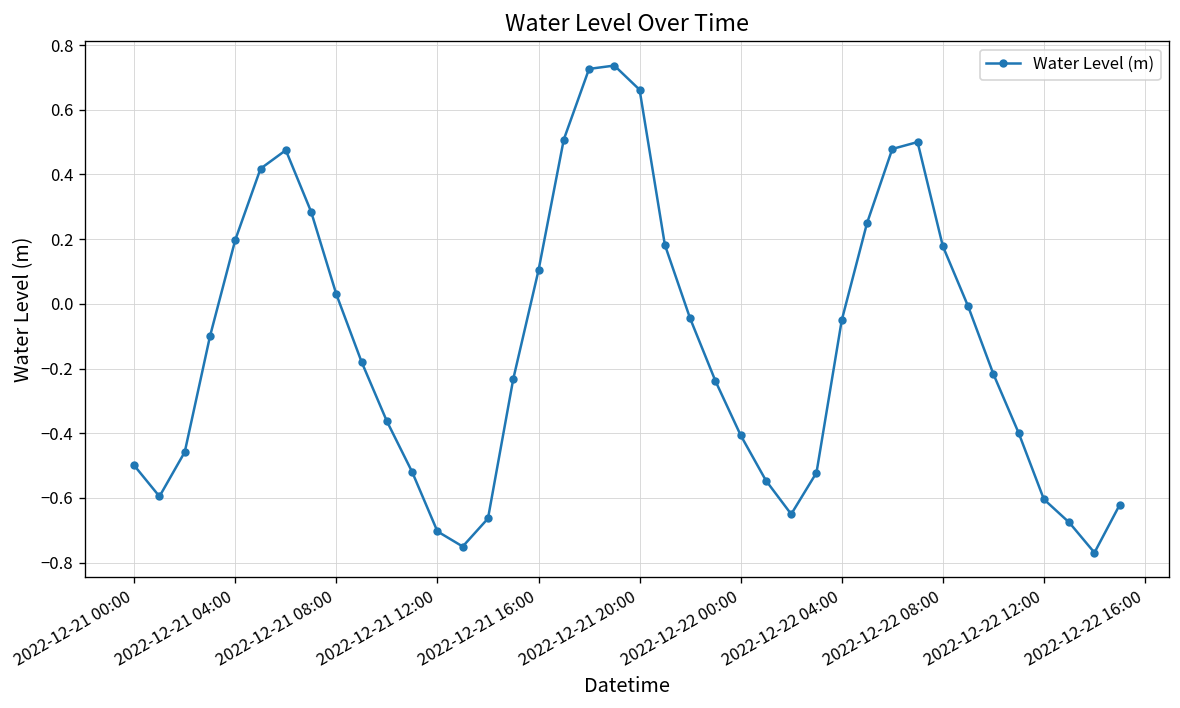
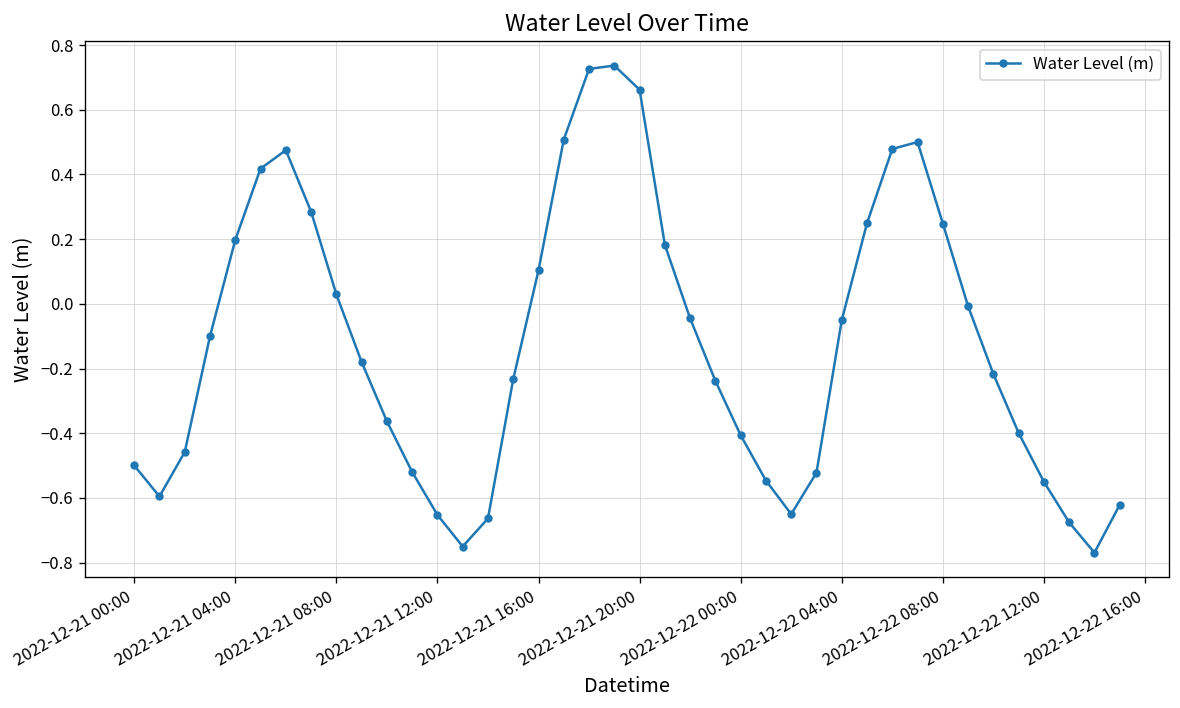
  {
    "2022-12-21 00:00": -0.50,
    "2022-12-21 04:00": 0.20,
    "2022-12-21 08:00": 0.03,
-   "2022-12-21 12:00": -0.70,
+   "2022-12-21 12:00": -0.65,
    "2022-12-21 16:00": 0.10,
    "2022-12-21 20:00": 0.66,
    "2022-12-22 00:00": -0.41,
    "2022-12-22 04:00": -0.05,
-   "2022-12-22 08:00": 0.18,
-   "2022-12-22 12:00": -0.60
+   "2022-12-22 08:00": 0.25,
+   "2022-12-22 12:00": -0.55
  }
